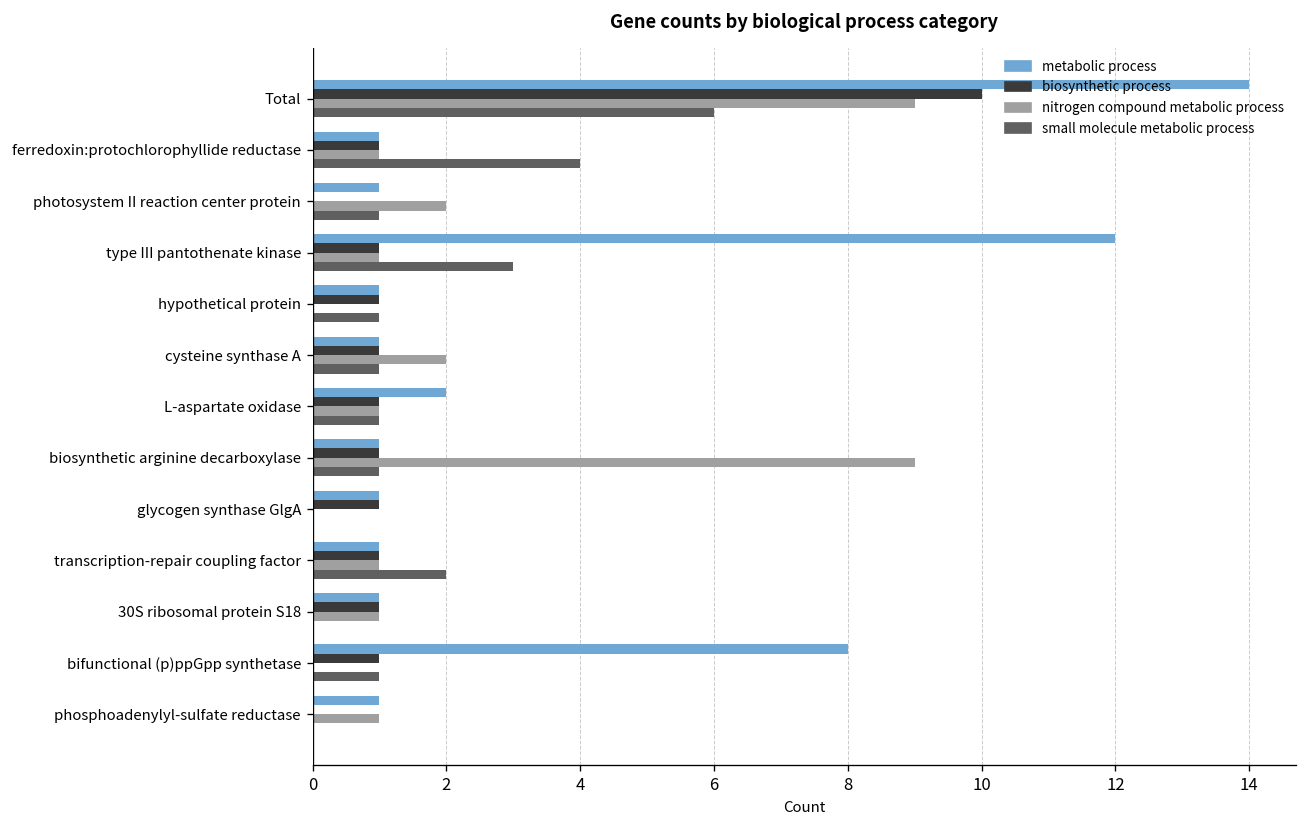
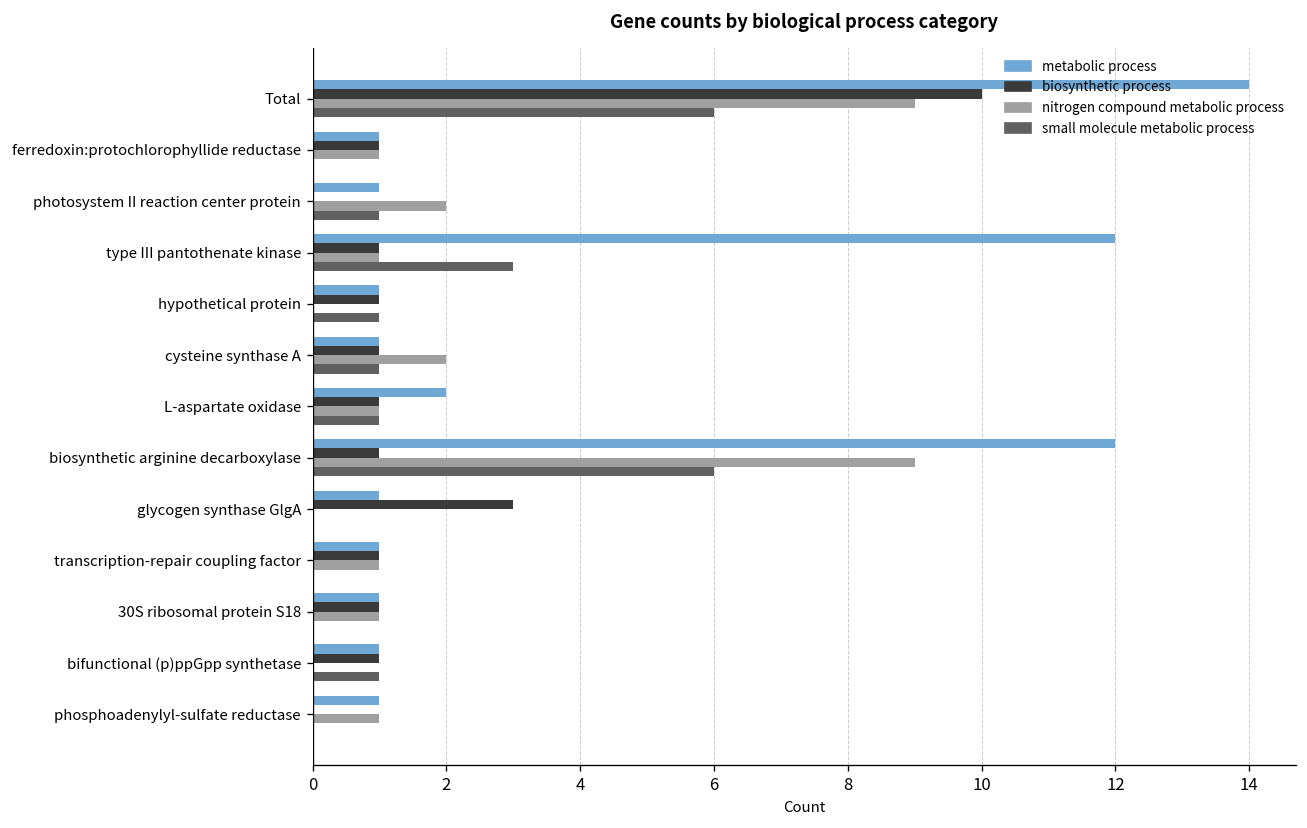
  {
    "metabolic process": {
      "Total": 14,
      "ferredoxin:protochlorophyllide reductase": 1,
      "photosystem II reaction center protein": 1,
      "type III pantothenate kinase": 12,
      "hypothetical protein": 1,
      "cysteine synthase A": 1,
      "L-aspartate oxidase": 2,
-     "biosynthetic arginine decarboxylase": 1,
+     "biosynthetic arginine decarboxylase": 12,
      "glycogen synthase GlgA": 1,
      "transcription-repair coupling factor": 1,
      "30S ribosomal protein S18": 1,
-     "bifunctional (p)ppGpp synthetase": 8,
+     "bifunctional (p)ppGpp synthetase": 1,
      "phosphoadenylyl-sulfate reductase": 1
    },
    "biosynthetic process": {
      "Total": 10,
      "ferredoxin:protochlorophyllide reductase": 1,
      "photosystem II reaction center protein": 0,
      "type III pantothenate kinase": 1,
      "hypothetical protein": 1,
      "cysteine synthase A": 1,
      "L-aspartate oxidase": 1,
      "biosynthetic arginine decarboxylase": 1,
-     "glycogen synthase GlgA": 1,
+     "glycogen synthase GlgA": 3,
      "transcription-repair coupling factor": 1,
      "30S ribosomal protein S18": 1,
      "bifunctional (p)ppGpp synthetase": 1,
      "phosphoadenylyl-sulfate reductase": 0
    },
    "nitrogen compound metabolic process": {
      "Total": 9,
      "ferredoxin:protochlorophyllide reductase": 1,
      "photosystem II reaction center protein": 2,
      "type III pantothenate kinase": 1,
      "hypothetical protein": 0,
      "cysteine synthase A": 2,
      "L-aspartate oxidase": 1,
      "biosynthetic arginine decarboxylase": 9,
      "glycogen synthase GlgA": 0,
      "transcription-repair coupling factor": 1,
      "30S ribosomal protein S18": 1,
      "bifunctional (p)ppGpp synthetase": 0,
      "phosphoadenylyl-sulfate reductase": 1
    },
    "small molecule metabolic process": {
      "Total": 6,
-     "ferredoxin:protochlorophyllide reductase": 4,
+     "ferredoxin:protochlorophyllide reductase": 0,
      "photosystem II reaction center protein": 1,
      "type III pantothenate kinase": 3,
      "hypothetical protein": 1,
      "cysteine synthase A": 1,
      "L-aspartate oxidase": 1,
-     "biosynthetic arginine decarboxylase": 1,
+     "biosynthetic arginine decarboxylase": 6,
      "glycogen synthase GlgA": 0,
-     "transcription-repair coupling factor": 2,
+     "transcription-repair coupling factor": 0,
      "30S ribosomal protein S18": 0,
      "bifunctional (p)ppGpp synthetase": 1,
      "phosphoadenylyl-sulfate reductase": 0
    }
  }
